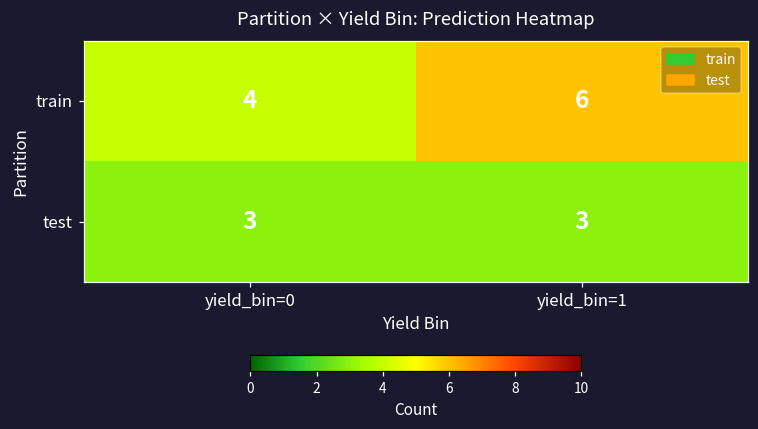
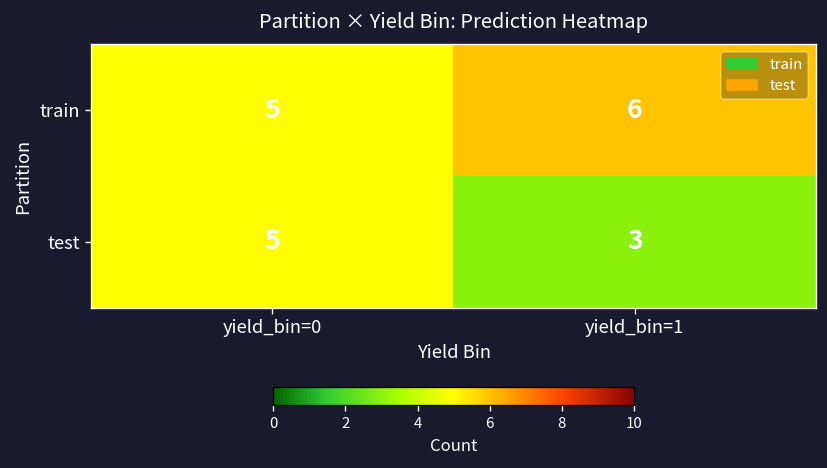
  {
    "train": {
-     "yield_bin=0": 4,
+     "yield_bin=0": 5,
      "yield_bin=1": 6
    },
    "test": {
-     "yield_bin=0": 3,
+     "yield_bin=0": 5,
      "yield_bin=1": 3
    }
  }
